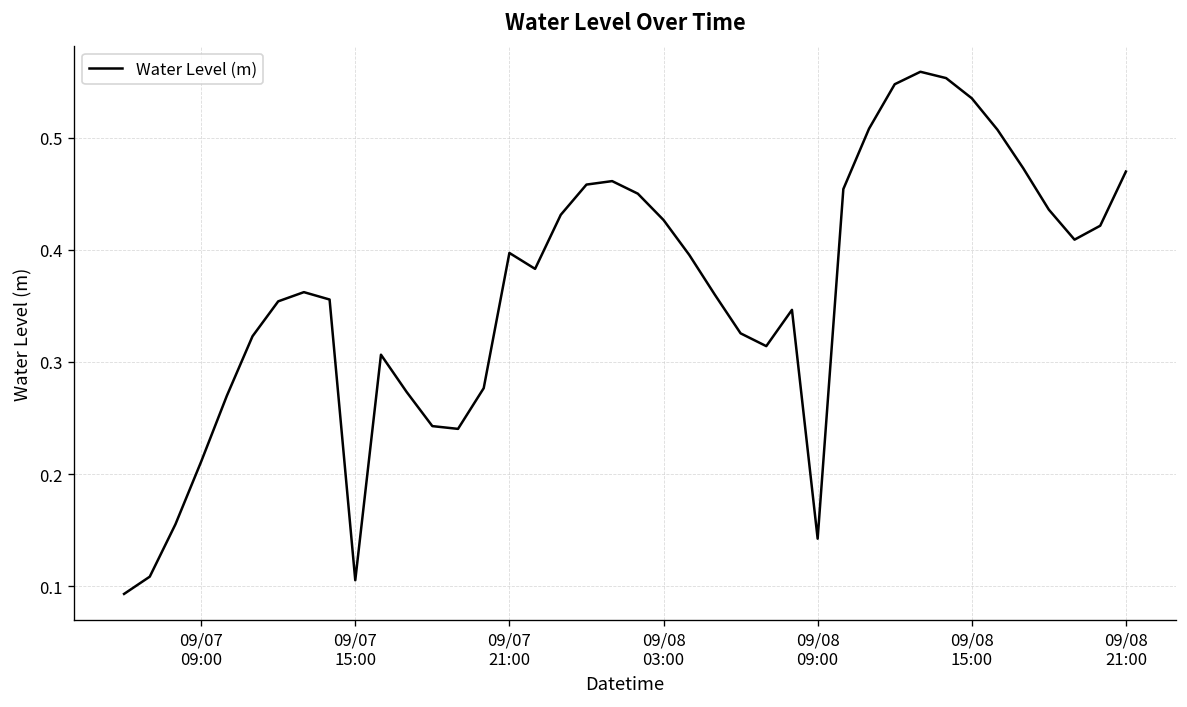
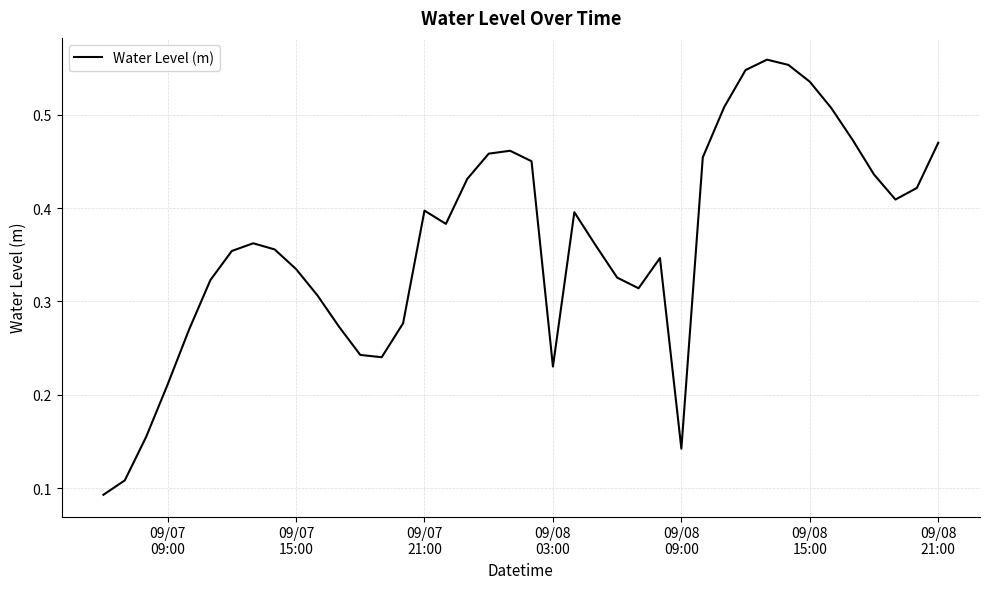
  {
    "09/07 09:00": 0.21,
-   "09/07 15:00": 0.11,
+   "09/07 15:00": 0.33,
    "09/07 21:00": 0.40,
-   "09/08 03:00": 0.43,
+   "09/08 03:00": 0.23,
    "09/08 09:00": 0.14,
    "09/08 15:00": 0.54,
    "09/08 21:00": 0.47
  }
